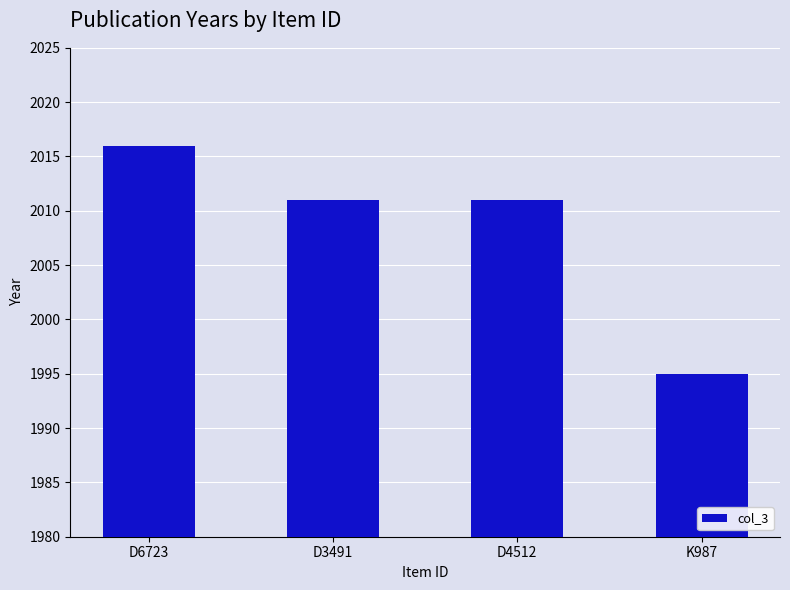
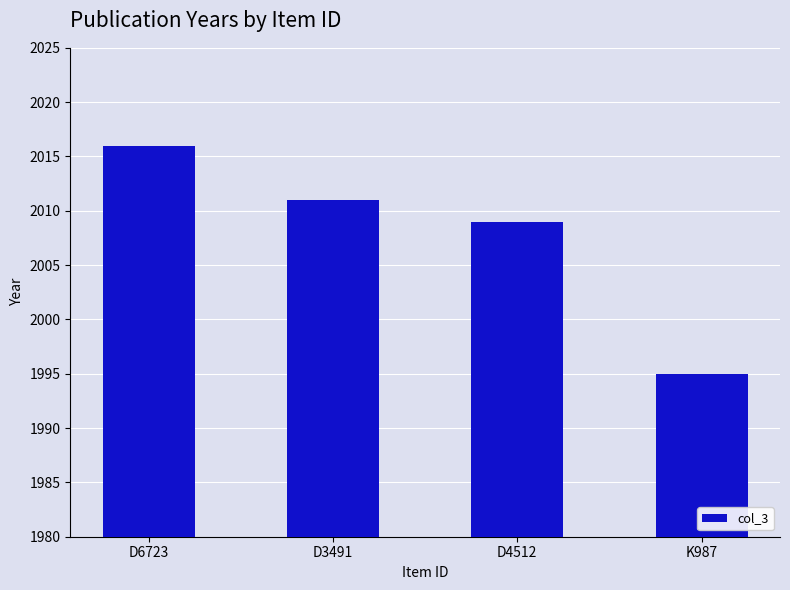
  {
    "D6723": 2016,
    "D3491": 2011,
-   "D4512": 2011,
+   "D4512": 2009,
    "K987": 1995
  }
